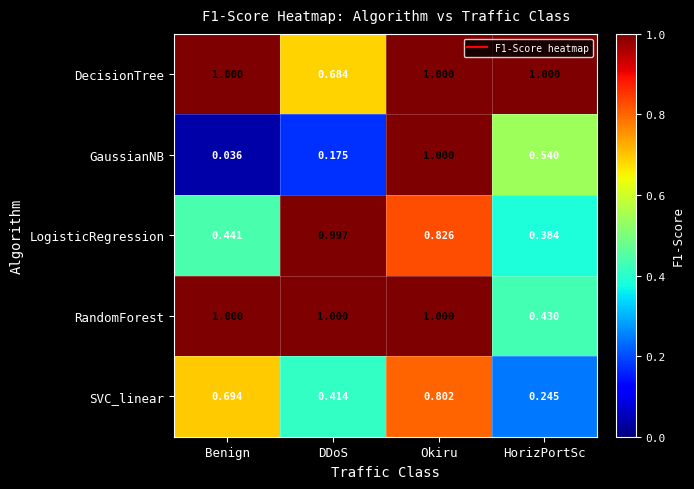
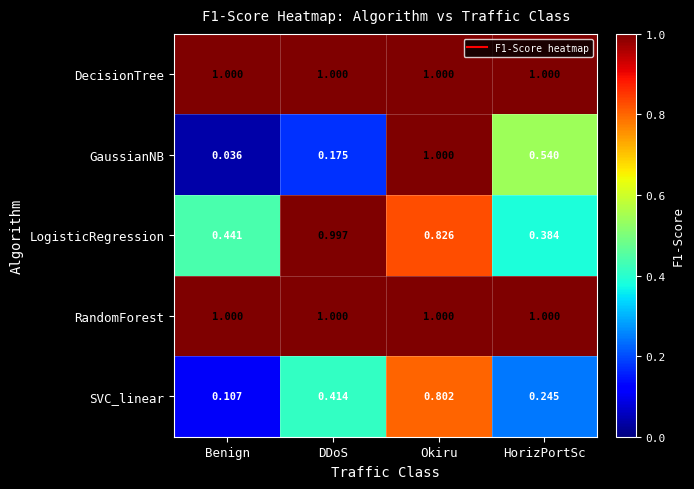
  {
    "DecisionTree": {
      "Benign": 1.000,
-     "DDoS": 0.684,
+     "DDoS": 1.000,
      "Okiru": 1.000,
      "HorizPortSc": 1.000
    },
    "GaussianNB": {
      "Benign": 0.036,
      "DDoS": 0.175,
      "Okiru": 1.000,
      "HorizPortSc": 0.540
    },
    "LogisticRegression": {
      "Benign": 0.441,
      "DDoS": 0.997,
      "Okiru": 0.826,
      "HorizPortSc": 0.384
    },
    "RandomForest": {
      "Benign": 1.000,
      "DDoS": 1.000,
      "Okiru": 1.000,
-     "HorizPortSc": 0.430
+     "HorizPortSc": 1.000
    },
    "SVC_linear": {
-     "Benign": 0.694,
+     "Benign": 0.107,
      "DDoS": 0.414,
      "Okiru": 0.802,
      "HorizPortSc": 0.245
    }
  }
